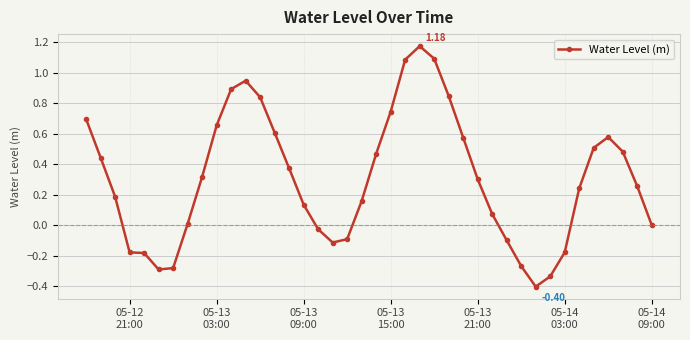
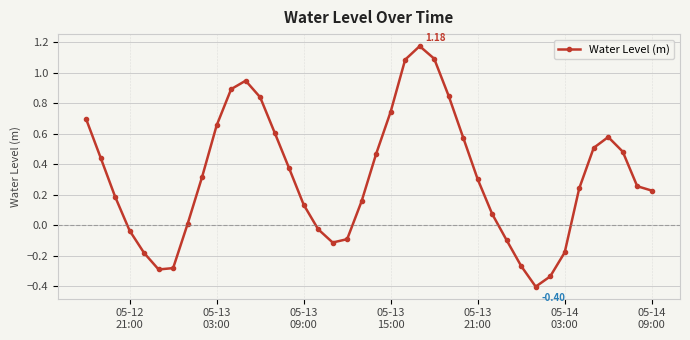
  {
-   "05-12 21:00": -0.18,
+   "05-12 21:00": -0.04,
    "05-13 03:00": 0.65,
    "05-13 09:00": 0.13,
    "05-13 15:00": 0.74,
    "05-13 21:00": 0.30,
    "05-14 03:00": -0.18,
-   "05-14 09:00": 0.00
+   "05-14 09:00": 0.23
  }
